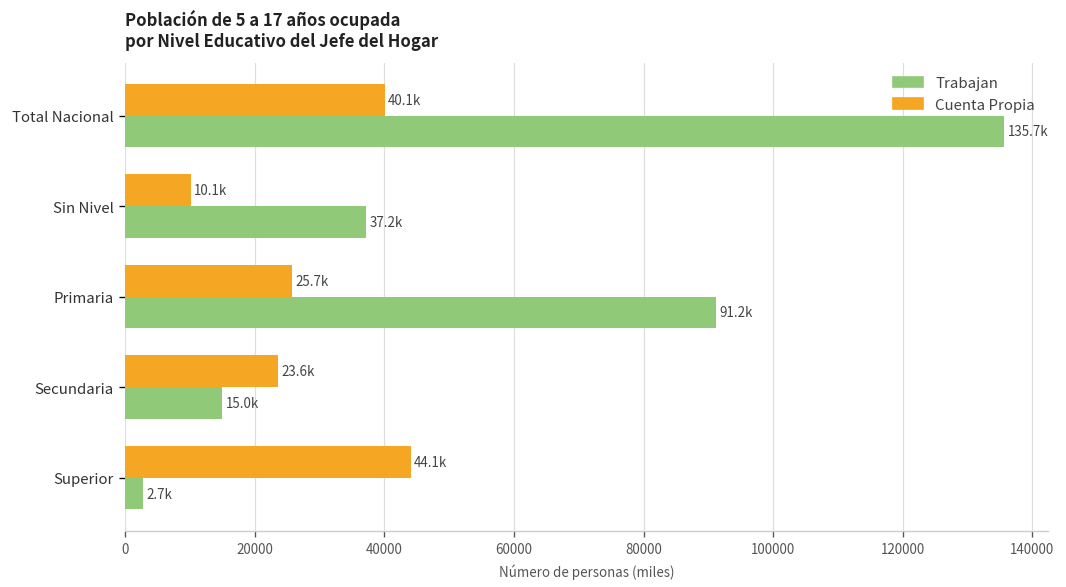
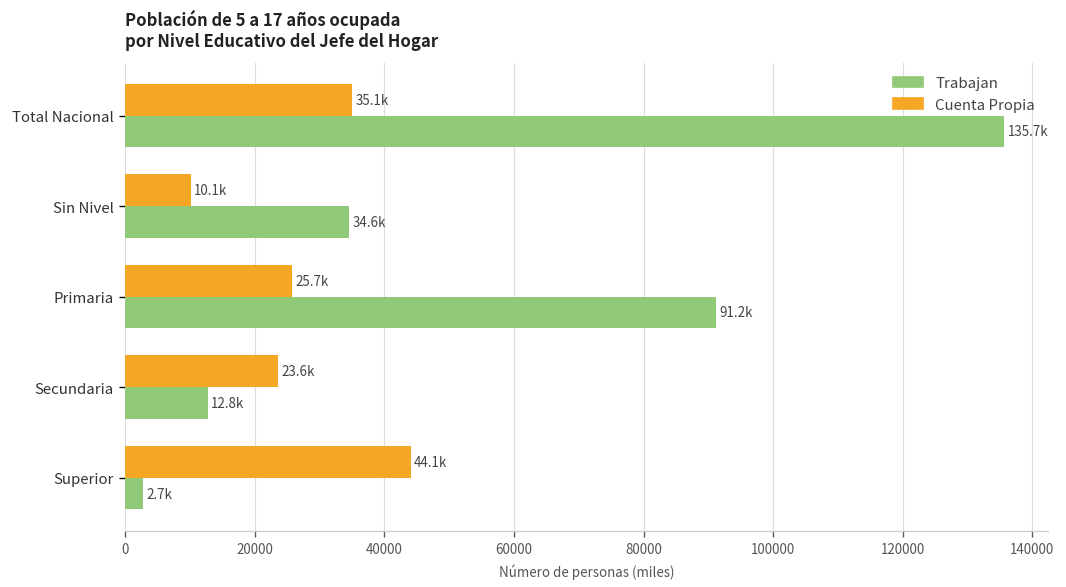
  {
    "Trabajan": {
      "Total Nacional": "135.7k",
-     "Sin Nivel": "37.2k",
+     "Sin Nivel": "34.6k",
      "Primaria": "91.2k",
-     "Secundaria": "15.0k",
+     "Secundaria": "12.8k",
      "Superior": "2.7k"
    },
    "Cuenta Propia": {
-     "Total Nacional": "40.1k",
+     "Total Nacional": "35.1k",
      "Sin Nivel": "10.1k",
      "Primaria": "25.7k",
      "Secundaria": "23.6k",
      "Superior": "44.1k"
    }
  }
